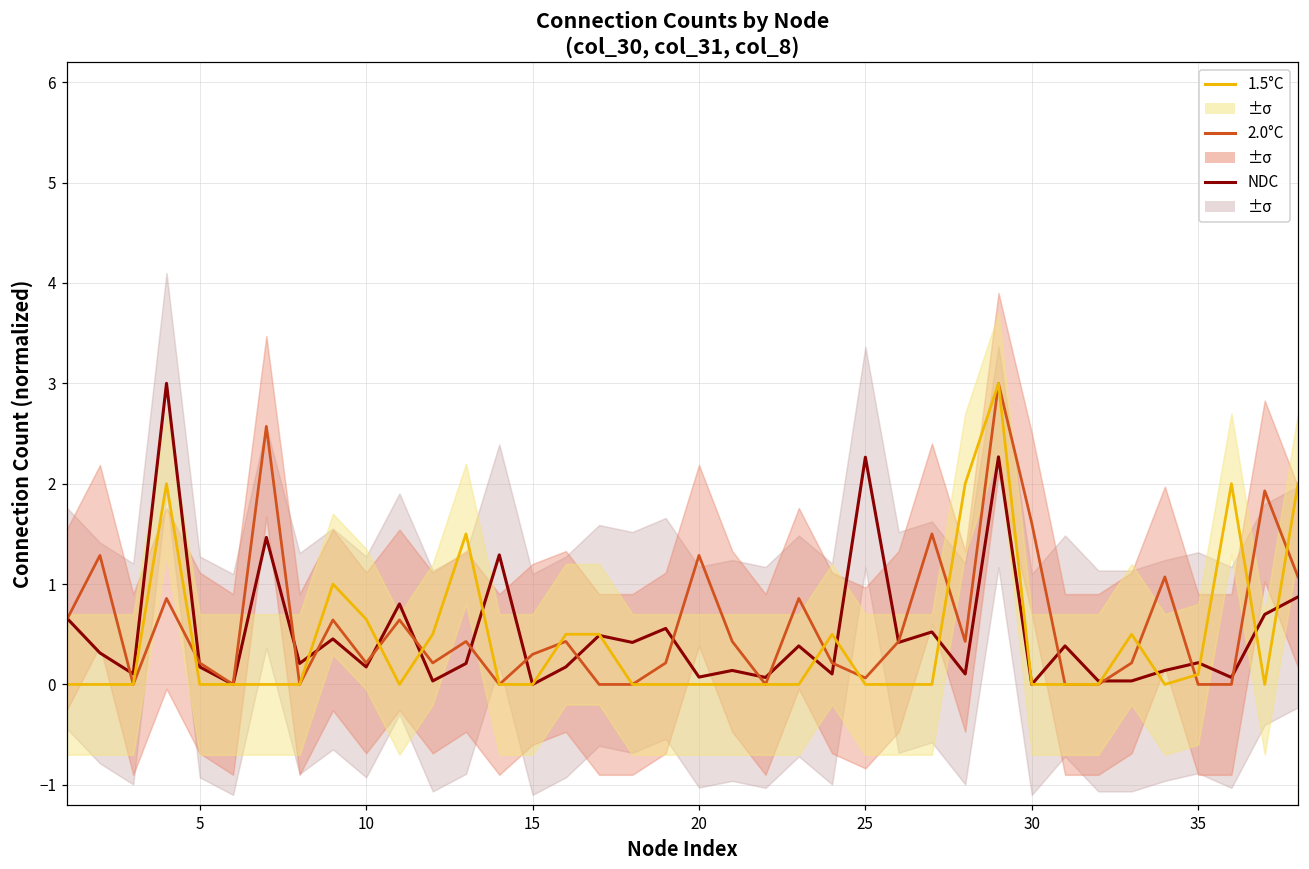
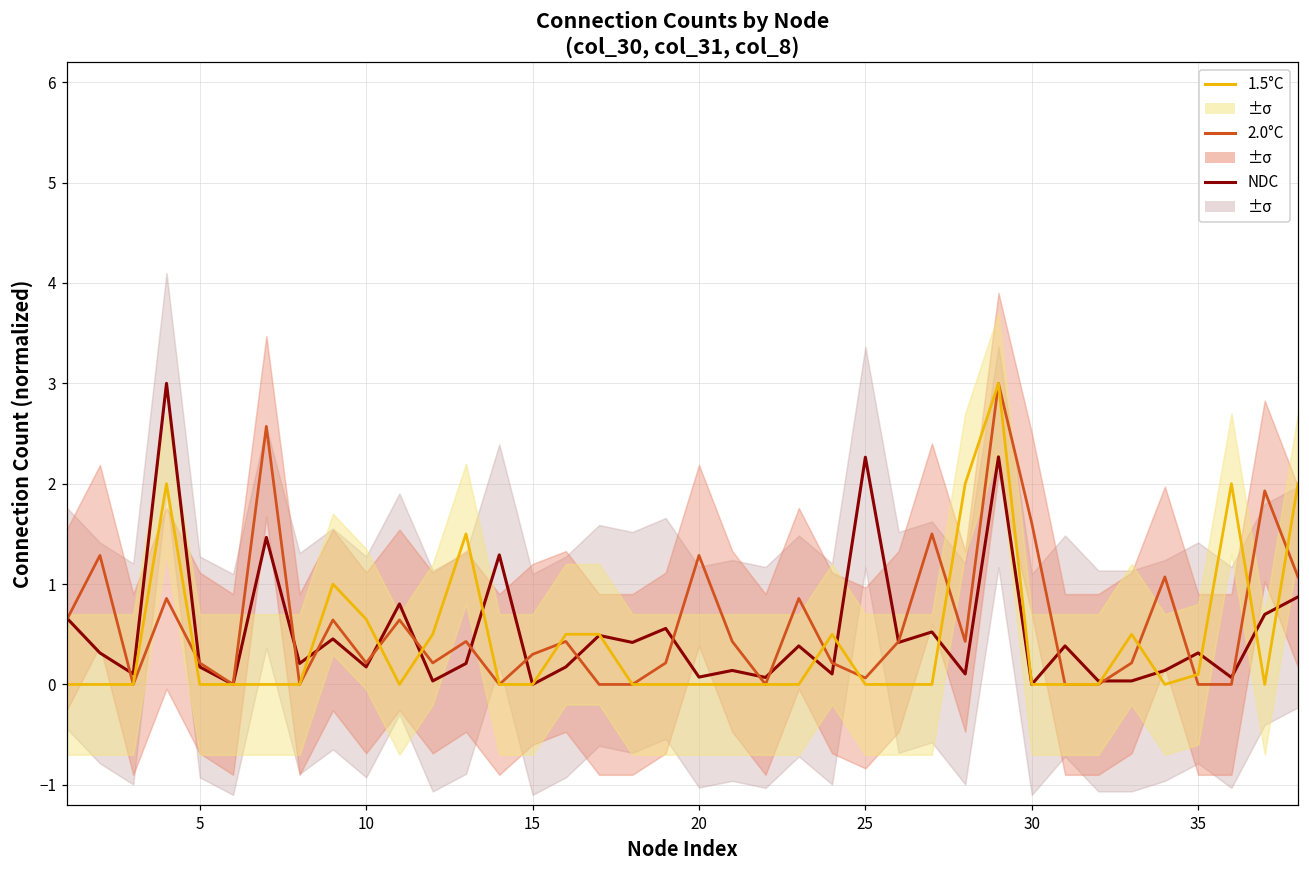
  {
    "NDC": {
      "5": 0.2,
      "10": 0.2,
      "20": 0.1,
      "25": 2.3,
-     "35": 0.2
+     "35": 0.3
    },
    "2.0°C": {
      "5": 0.2,
      "10": 0.2,
      "15": 0.3,
      "20": 1.3,
      "25": 0.1,
      "30": 1.6,
      "35": 0.0
    },
    "1.5°C": {
      "5": 0.0,
      "10": 0.7,
      "20": 0.0,
      "25": 0.0,
      "35": 0.1
    }
  }
